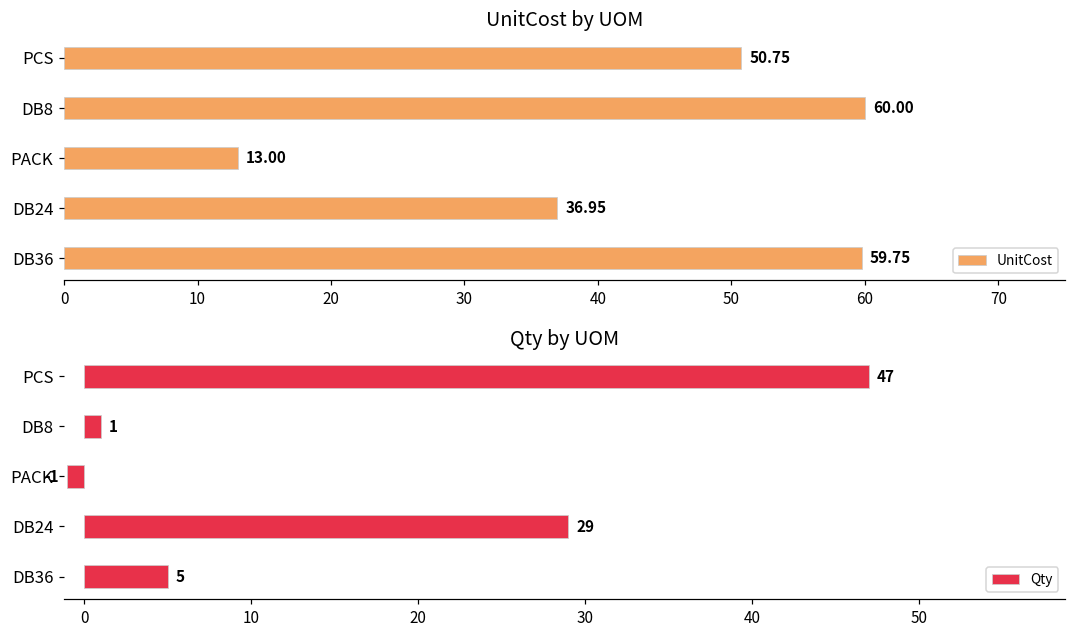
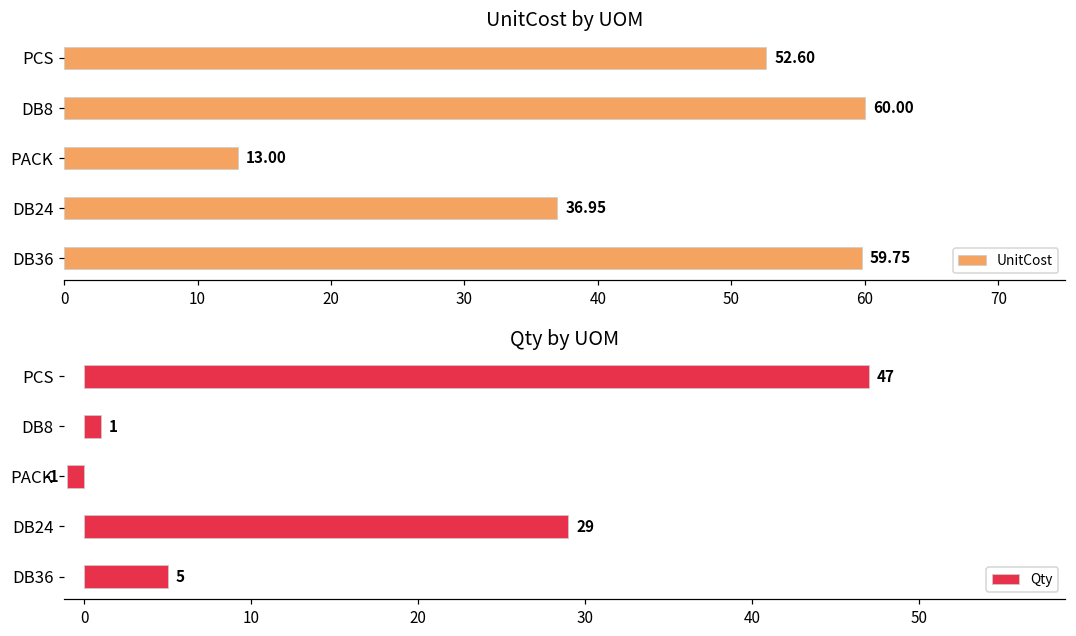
  {
    "UnitCost by UOM": {
-     "PCS": 50.75,
+     "PCS": 52.60,
      "DB8": 60.00,
      "PACK": 13.00,
      "DB24": 36.95,
      "DB36": 59.75
    },
    "Qty by UOM": {
      "PCS": 47,
      "DB8": 1,
      "PACK": -1,
      "DB24": 29,
      "DB36": 5
    }
  }
